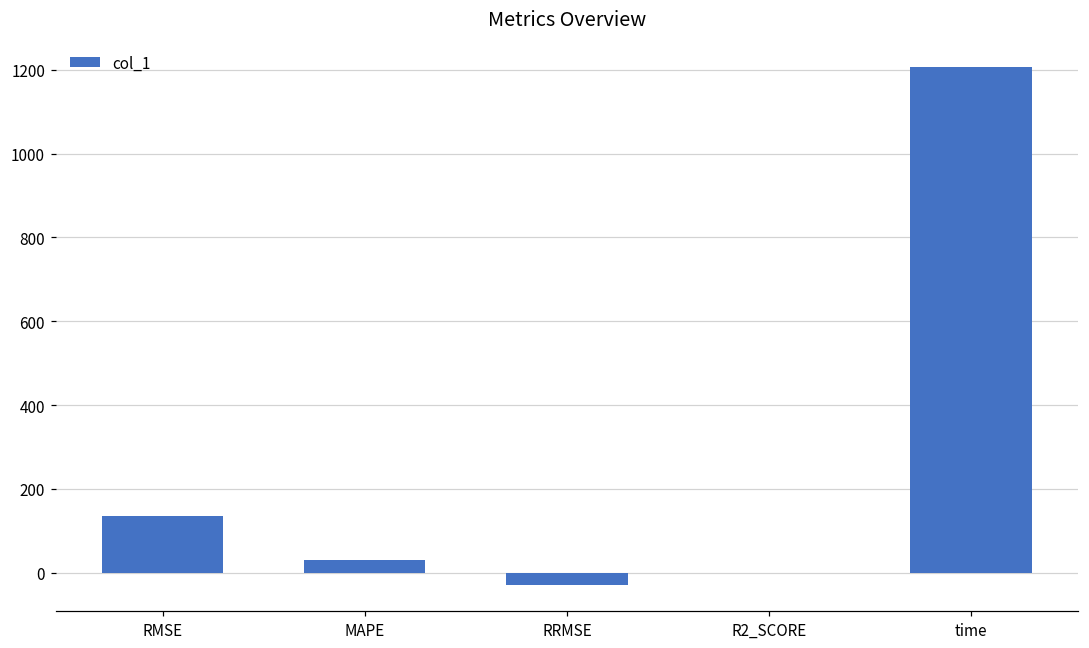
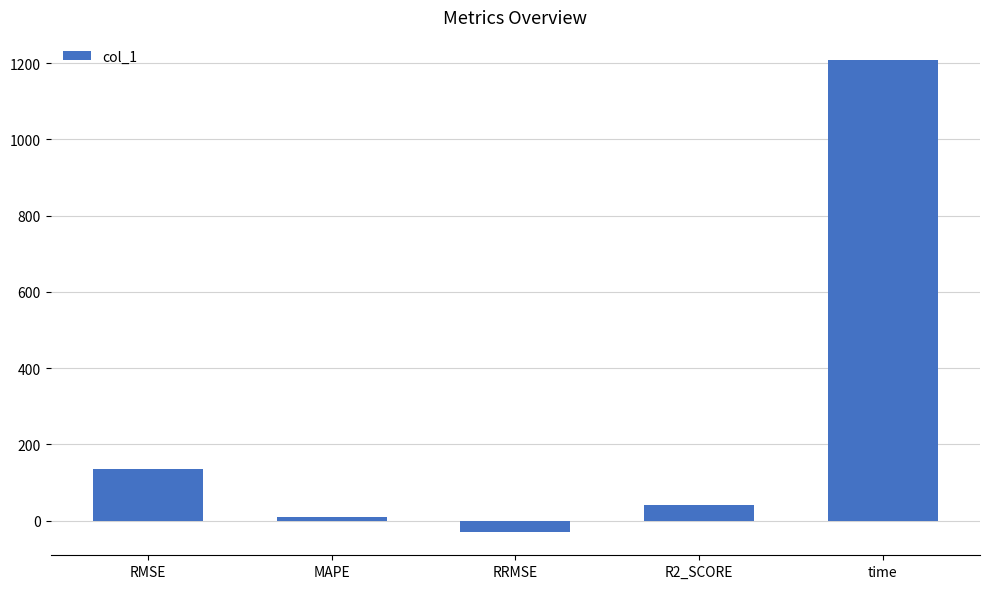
  {
    "RMSE": 140,
-   "MAPE": 30,
+   "MAPE": 10,
    "RRMSE": -30,
-   "R2_SCORE": 0,
+   "R2_SCORE": 40,
    "time": 1210
  }
